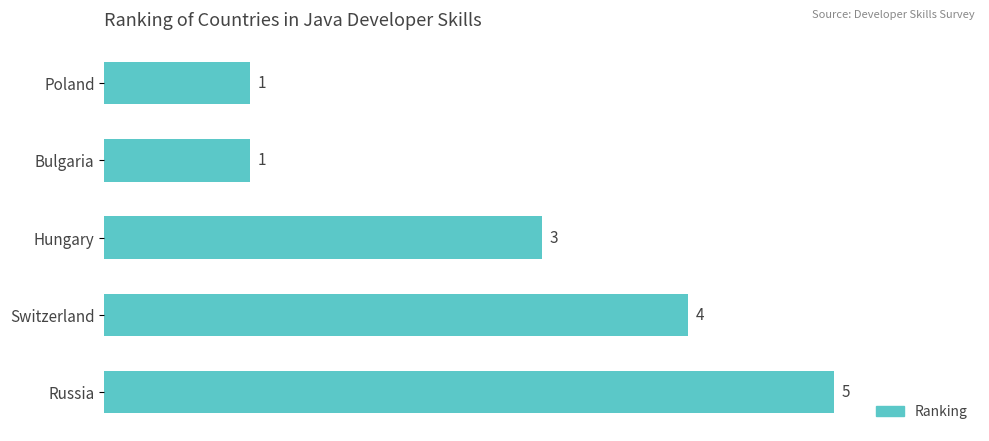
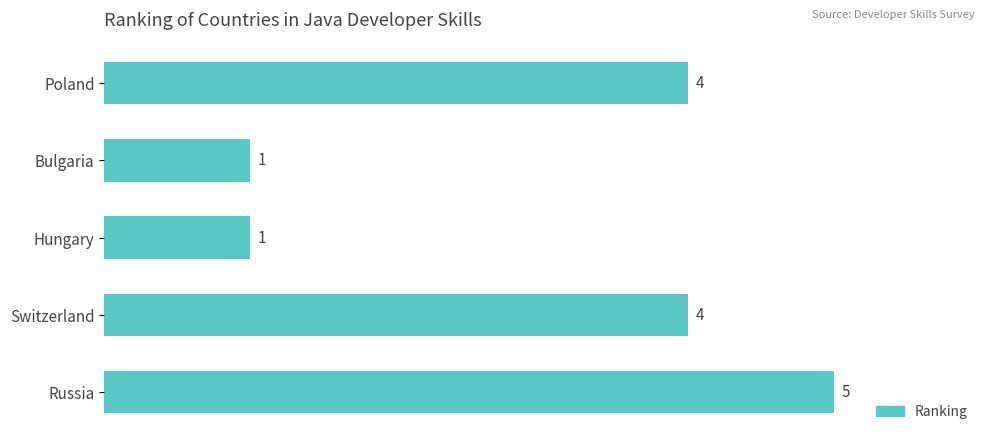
  {
-   "Poland": 1,
+   "Poland": 4,
    "Bulgaria": 1,
-   "Hungary": 3,
+   "Hungary": 1,
    "Switzerland": 4,
    "Russia": 5
  }
